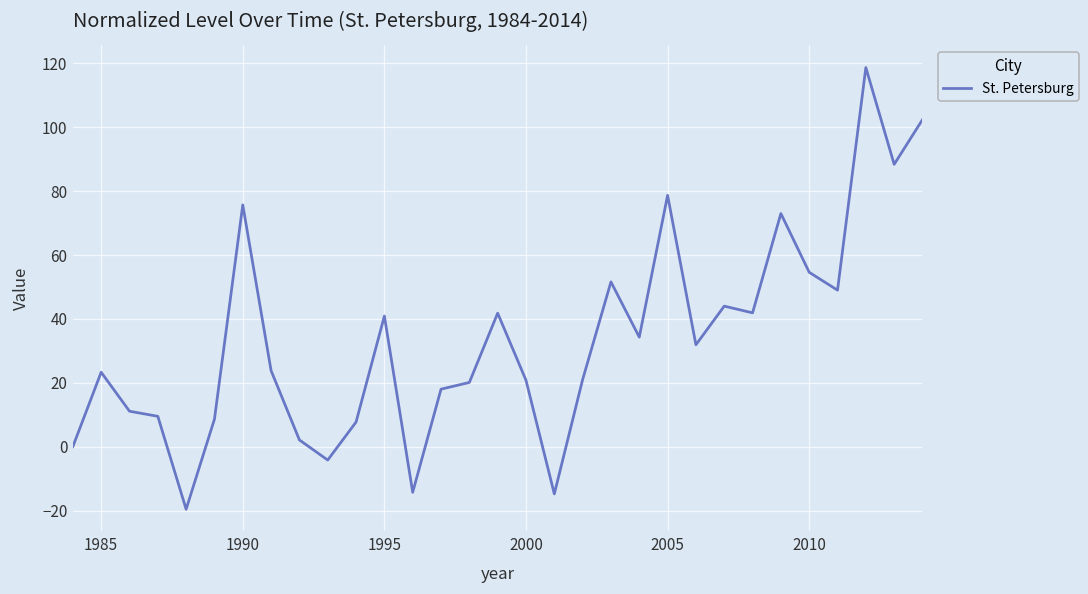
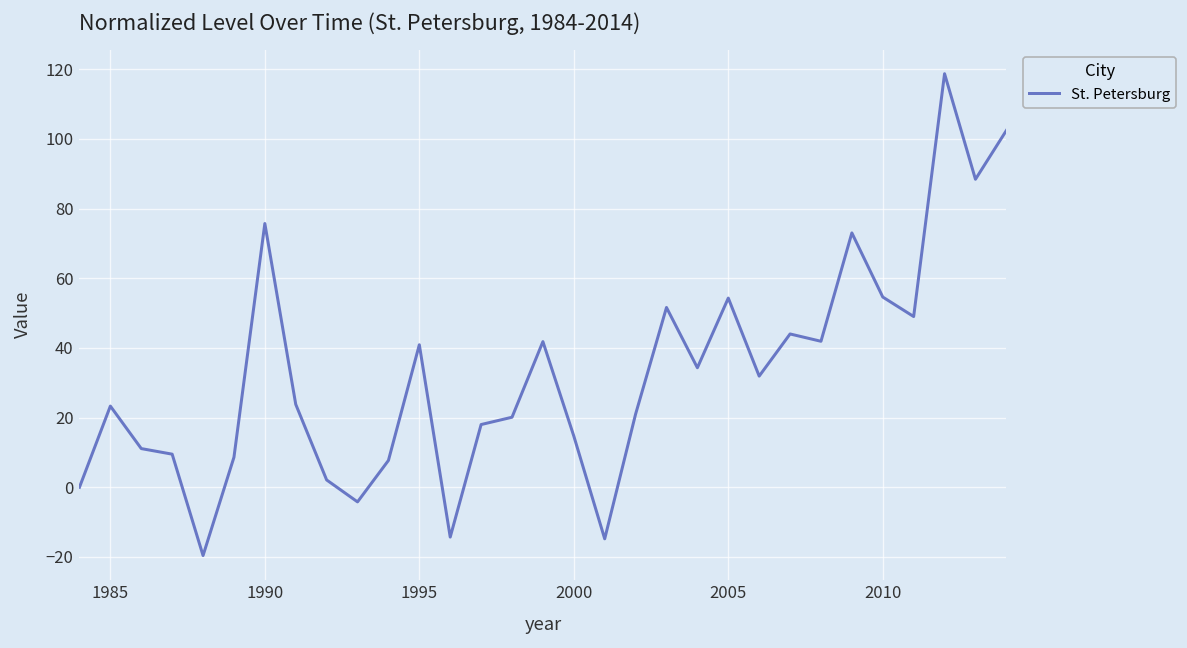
  {
    "1985": 23,
    "1990": 76,
    "1995": 41,
-   "2000": 21,
-   "2005": 79,
+   "2000": 15,
+   "2005": 54,
    "2010": 55
  }
